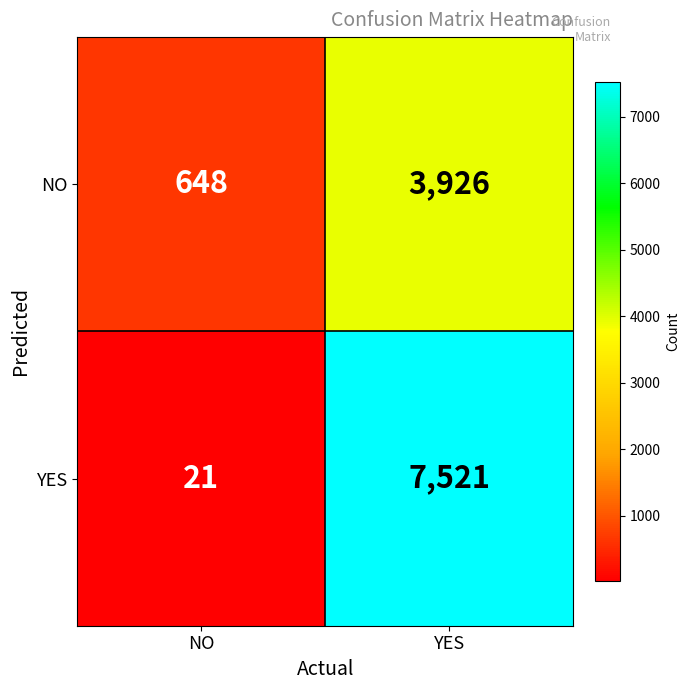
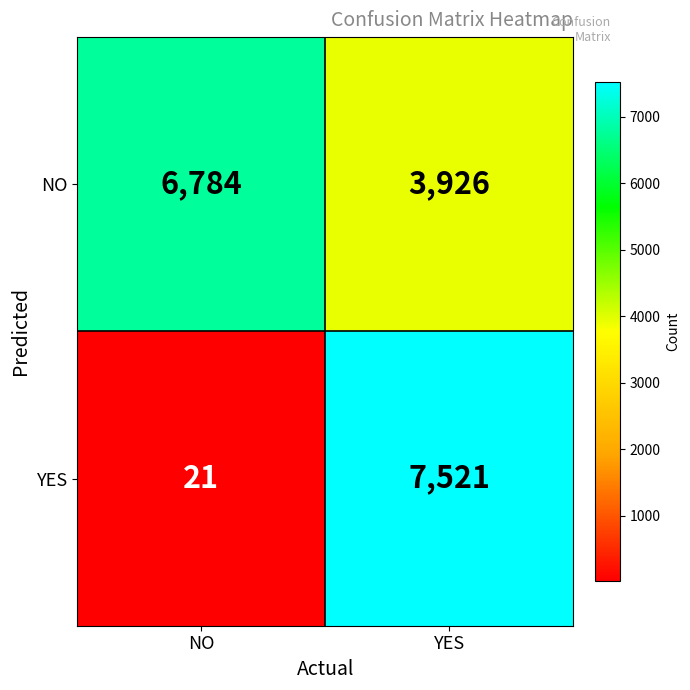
  {
    "NO": {
-     "NO": "648",
+     "NO": "6,784",
      "YES": "3,926"
    },
    "YES": {
      "NO": "21",
      "YES": "7,521"
    }
  }
